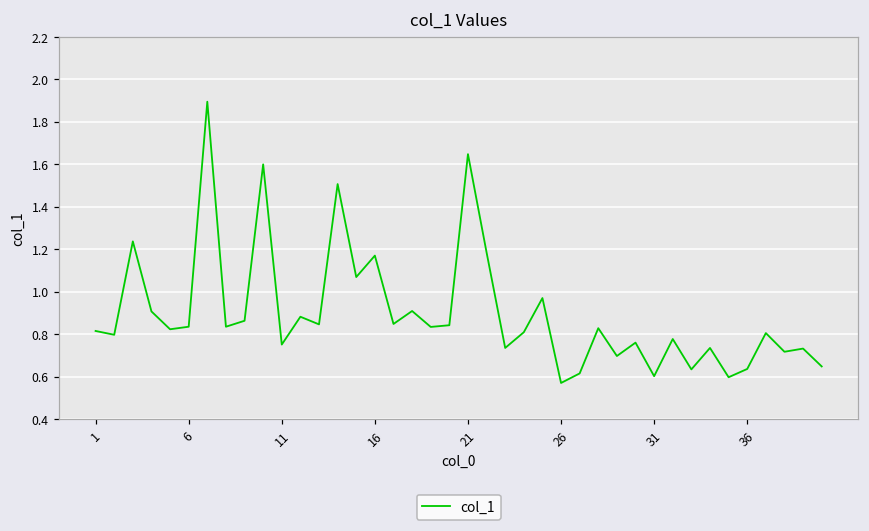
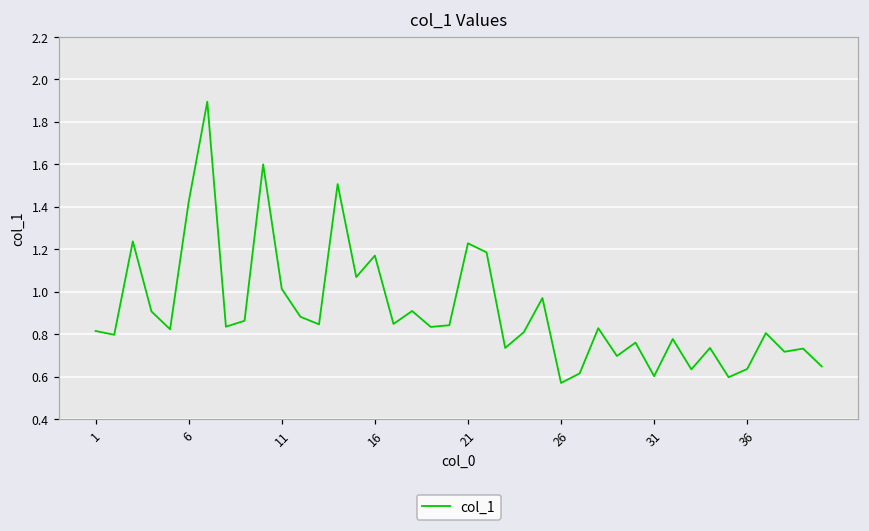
  {
    "1": 0.82,
-   "6": 0.84,
-   "11": 0.75,
+   "6": 1.42,
+   "11": 1.01,
    "16": 1.17,
-   "21": 1.65,
+   "21": 1.23,
    "26": 0.57,
    "31": 0.60,
    "36": 0.64
  }
